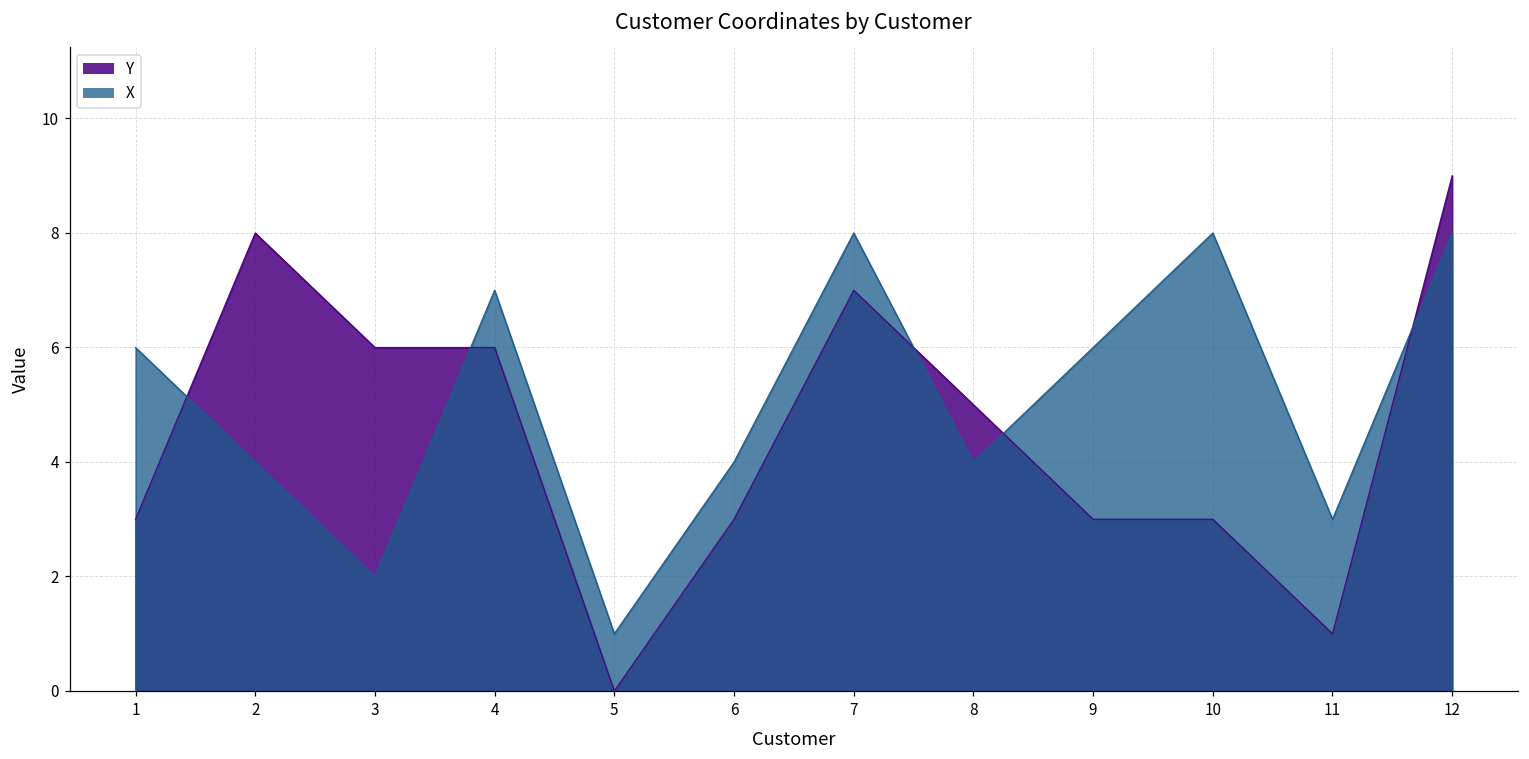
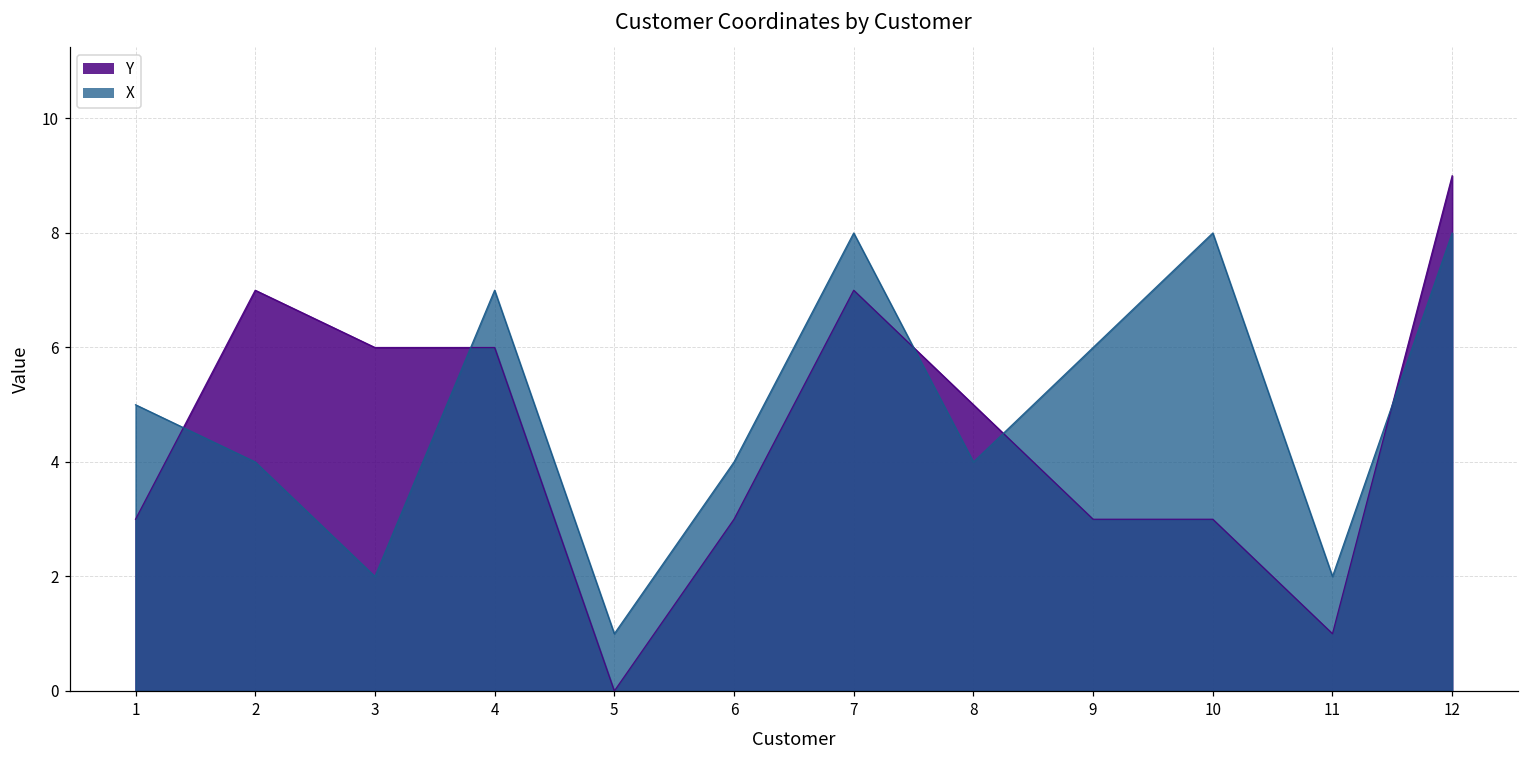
  {
    "Y": {
      "1": 3,
-     "2": 8,
+     "2": 7,
      "3": 6,
      "4": 6,
      "5": 0,
      "6": 3,
      "7": 7,
      "8": 5,
      "9": 3,
      "10": 3,
      "11": 1,
      "12": 9
    },
    "X": {
-     "1": 6,
+     "1": 5,
      "2": 4,
      "3": 2,
      "4": 7,
      "5": 1,
      "6": 4,
      "7": 8,
      "8": 4,
      "9": 6,
      "10": 8,
-     "11": 3,
+     "11": 2,
      "12": 8
    }
  }
